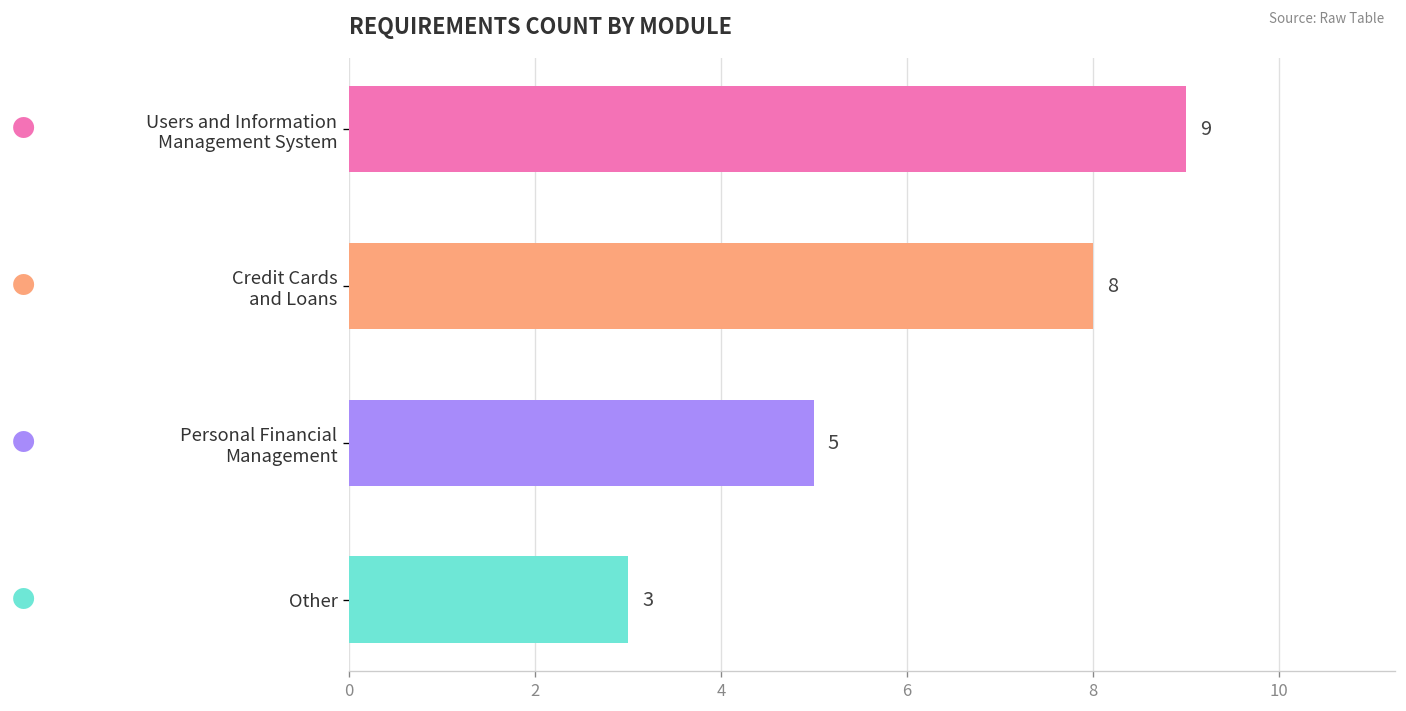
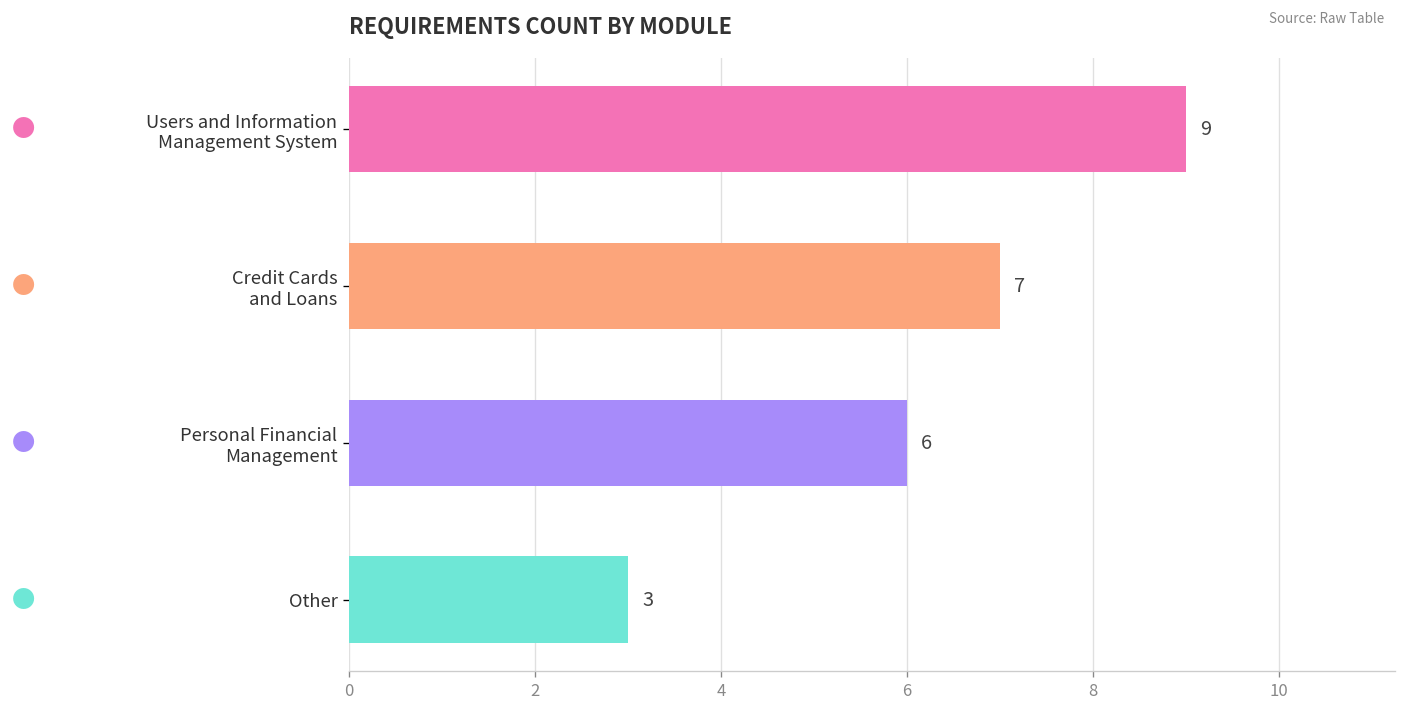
  {
    "Users and Information Management System": 9,
-   "Credit Cards and Loans": 8,
-   "Personal Financial Management": 5,
+   "Credit Cards and Loans": 7,
+   "Personal Financial Management": 6,
    "Other": 3
  }
